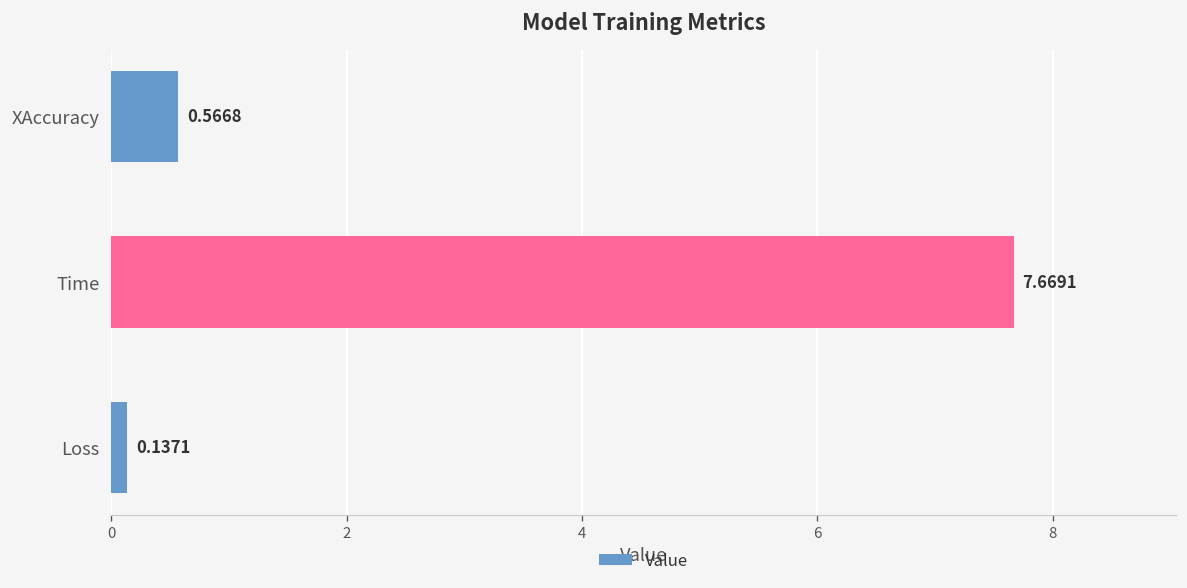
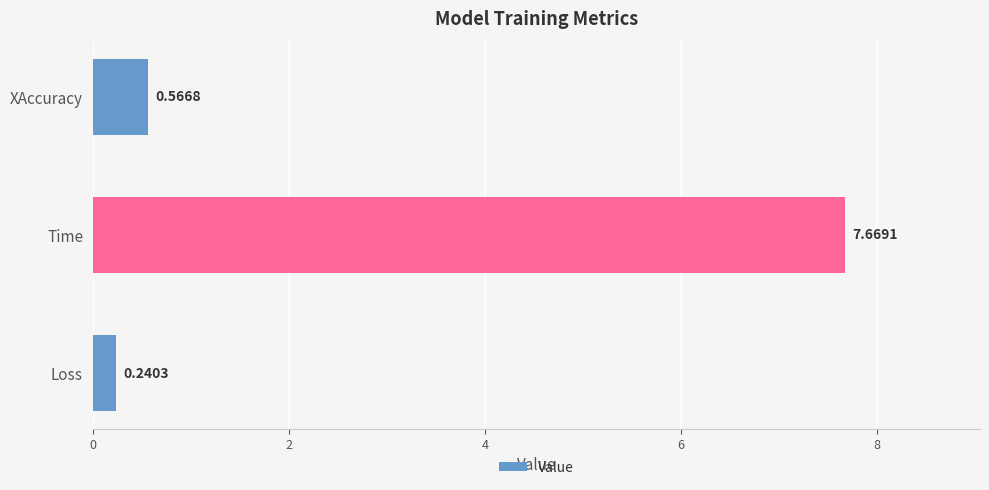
  {
    "XAccuracy": 0.5668,
    "Time": 7.6691,
-   "Loss": 0.1371
+   "Loss": 0.2403
  }
